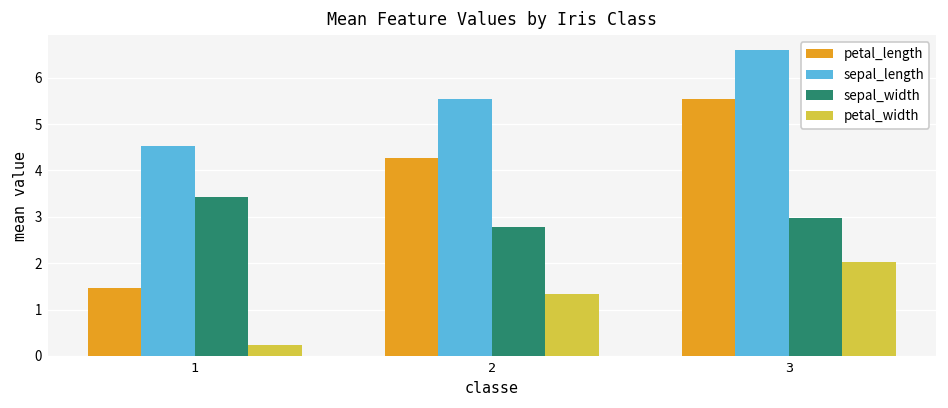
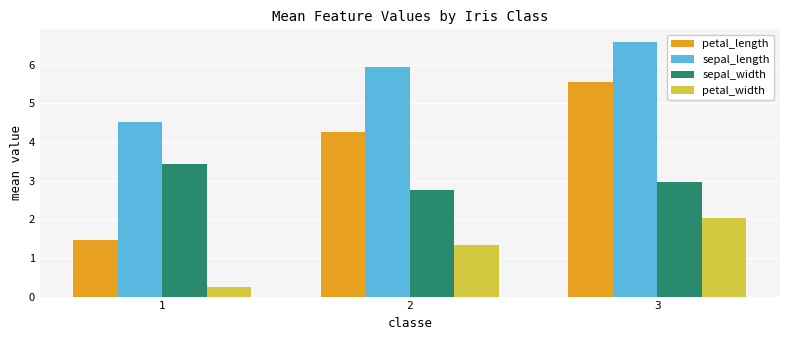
  {
    "sepal_length": {
      "1": 4.5,
-     "2": 5.5,
+     "2": 5.9,
      "3": 6.6
    },
    "sepal_width": {
      "1": 3.4,
      "2": 2.8,
      "3": 3.0
    }
  }
